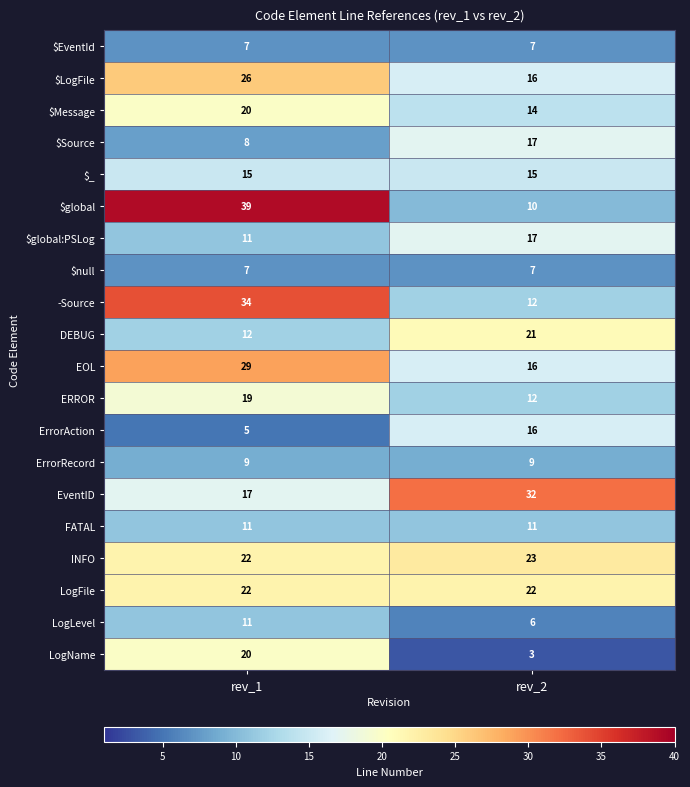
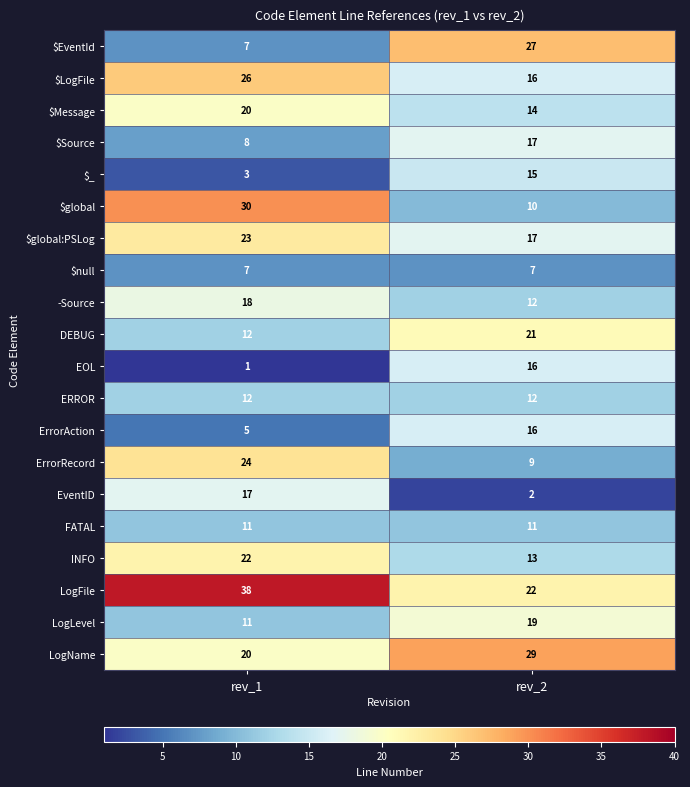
  {
    "$EventId": {
      "rev_1": 7,
-     "rev_2": 7
+     "rev_2": 27
    },
    "$LogFile": {
      "rev_1": 26,
      "rev_2": 16
    },
    "$Message": {
      "rev_1": 20,
      "rev_2": 14
    },
    "$Source": {
      "rev_1": 8,
      "rev_2": 17
    },
    "$_": {
-     "rev_1": 15,
+     "rev_1": 3,
      "rev_2": 15
    },
    "$global": {
-     "rev_1": 39,
+     "rev_1": 30,
      "rev_2": 10
    },
    "$global:PSLog": {
-     "rev_1": 11,
+     "rev_1": 23,
      "rev_2": 17
    },
    "$null": {
      "rev_1": 7,
      "rev_2": 7
    },
    "-Source": {
-     "rev_1": 34,
+     "rev_1": 18,
      "rev_2": 12
    },
    "DEBUG": {
      "rev_1": 12,
      "rev_2": 21
    },
    "EOL": {
-     "rev_1": 29,
+     "rev_1": 1,
      "rev_2": 16
    },
    "ERROR": {
-     "rev_1": 19,
+     "rev_1": 12,
      "rev_2": 12
    },
    "ErrorAction": {
      "rev_1": 5,
      "rev_2": 16
    },
    "ErrorRecord": {
-     "rev_1": 9,
+     "rev_1": 24,
      "rev_2": 9
    },
    "EventID": {
      "rev_1": 17,
-     "rev_2": 32
+     "rev_2": 2
    },
    "FATAL": {
      "rev_1": 11,
      "rev_2": 11
    },
    "INFO": {
      "rev_1": 22,
-     "rev_2": 23
+     "rev_2": 13
    },
    "LogFile": {
-     "rev_1": 22,
+     "rev_1": 38,
      "rev_2": 22
    },
    "LogLevel": {
      "rev_1": 11,
-     "rev_2": 6
+     "rev_2": 19
    },
    "LogName": {
      "rev_1": 20,
-     "rev_2": 3
+     "rev_2": 29
    }
  }
